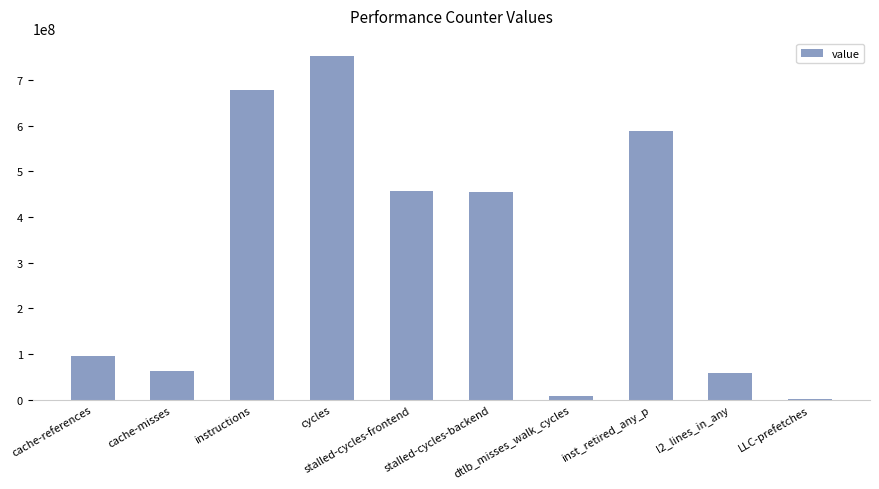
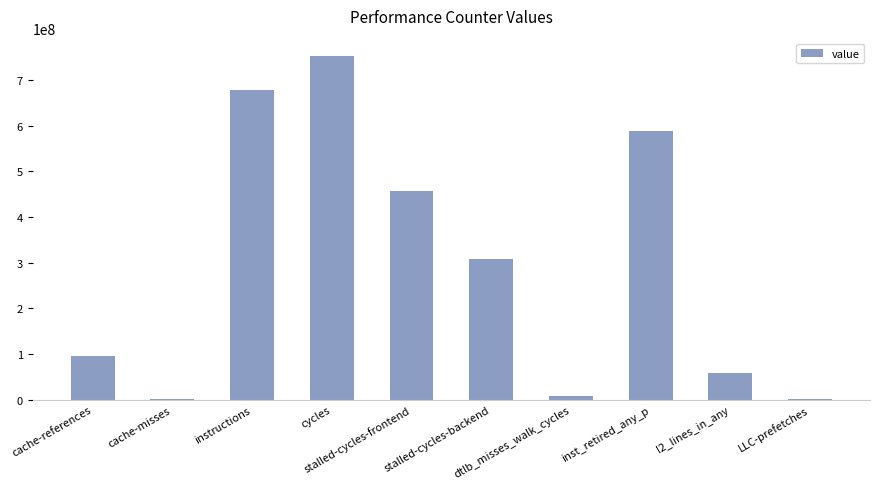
  {
    "cache-references": 100000000,
-   "cache-misses": 60000000,
+   "cache-misses": 0,
    "instructions": 680000000,
    "cycles": 750000000,
    "stalled-cycles-frontend": 460000000,
-   "stalled-cycles-backend": 450000000,
+   "stalled-cycles-backend": 310000000,
    "dtlb_misses_walk_cycles": 10000000,
    "inst_retired_any_p": 590000000,
    "l2_lines_in_any": 60000000
  }
